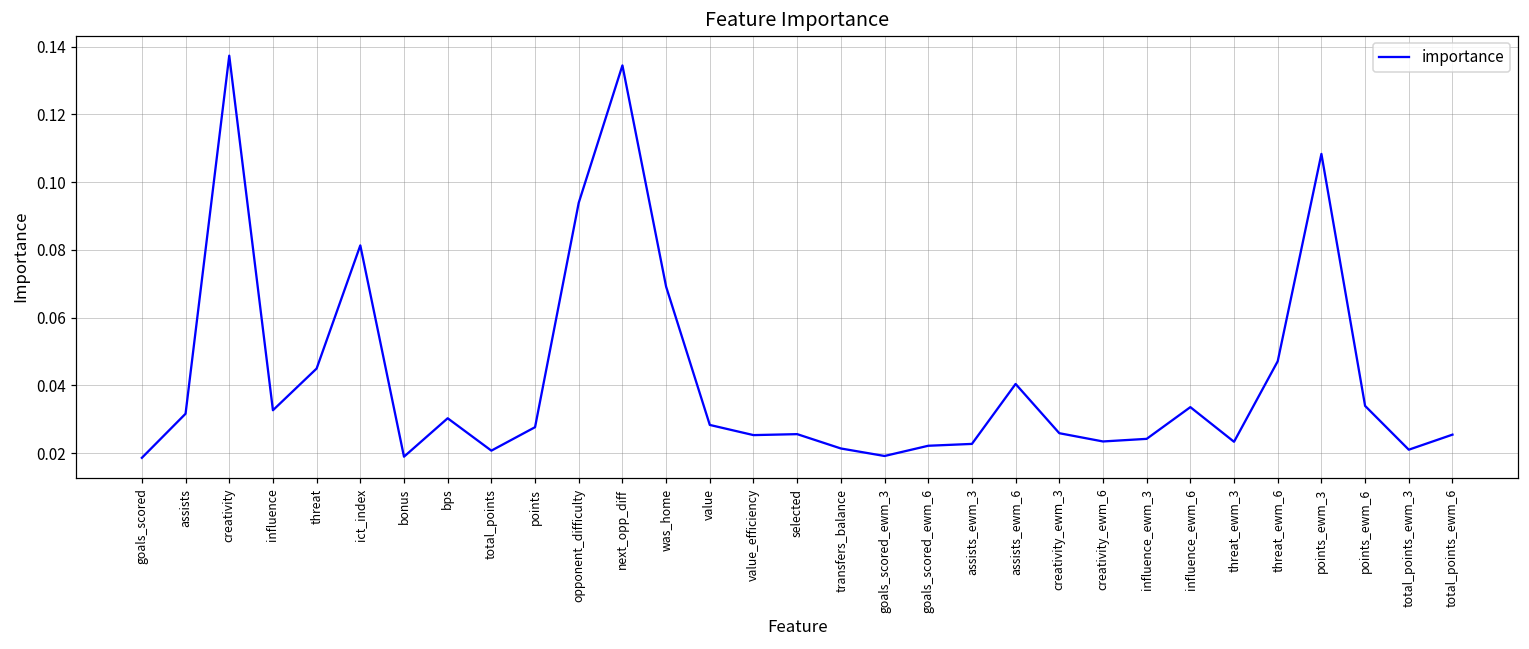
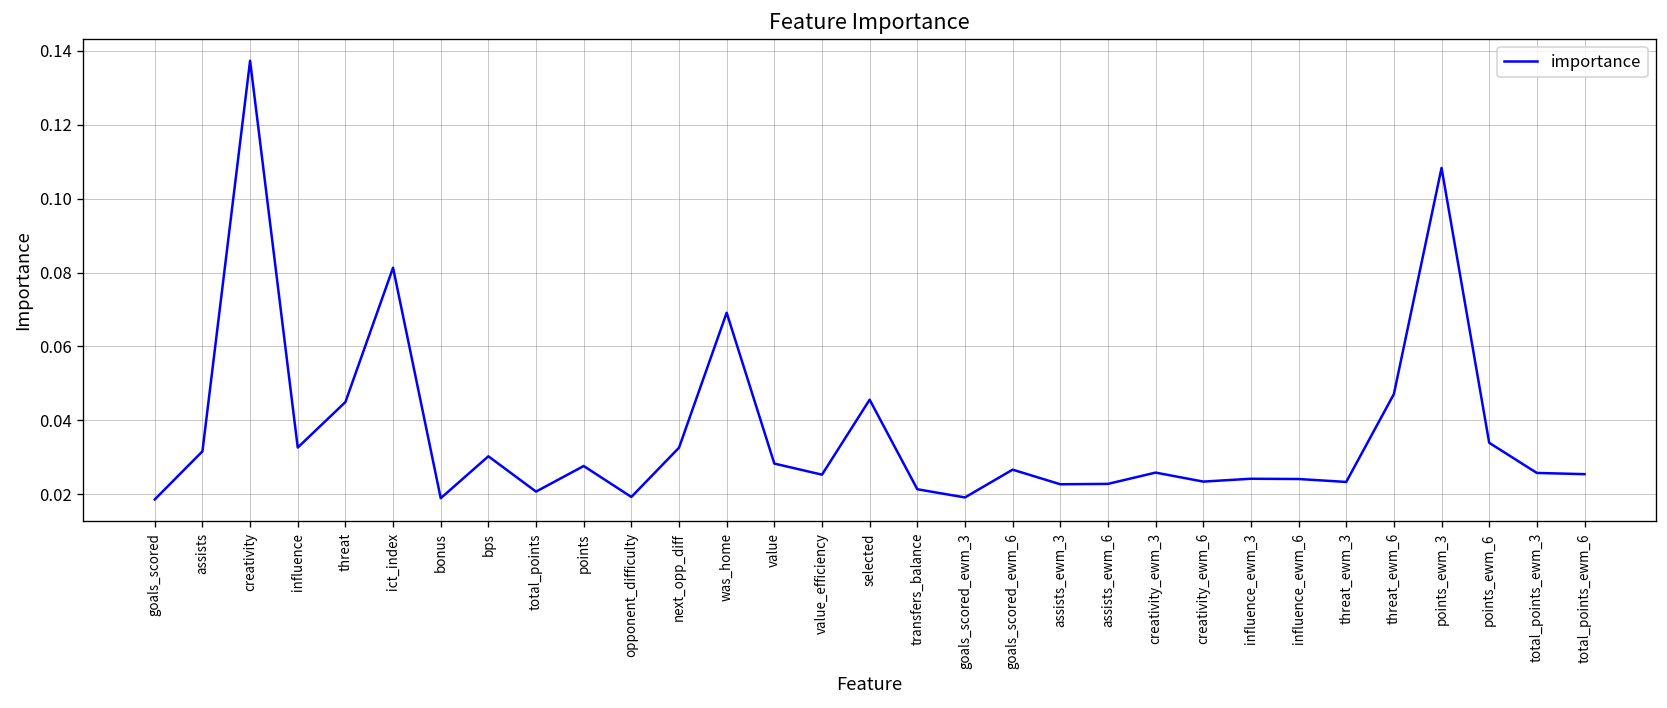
  {
    "goals_scored": 0.019,
    "assists": 0.032,
    "creativity": 0.137,
    "influence": 0.033,
    "threat": 0.045,
    "ict_index": 0.081,
    "bonus": 0.019,
    "bps": 0.030,
    "total_points": 0.021,
    "points": 0.028,
-   "opponent_difficulty": 0.094,
-   "next_opp_diff": 0.134,
+   "opponent_difficulty": 0.019,
+   "next_opp_diff": 0.033,
    "was_home": 0.069,
    "value": 0.028,
    "value_efficiency": 0.025,
-   "selected": 0.026,
+   "selected": 0.046,
    "transfers_balance": 0.021,
    "goals_scored_ewm_3": 0.019,
-   "goals_scored_ewm_6": 0.022,
+   "goals_scored_ewm_6": 0.027,
    "assists_ewm_3": 0.023,
-   "assists_ewm_6": 0.040,
+   "assists_ewm_6": 0.023,
    "creativity_ewm_3": 0.026,
    "creativity_ewm_6": 0.023,
    "influence_ewm_3": 0.024,
-   "influence_ewm_6": 0.034,
+   "influence_ewm_6": 0.024,
    "threat_ewm_3": 0.023,
    "threat_ewm_6": 0.047,
    "points_ewm_3": 0.108,
    "points_ewm_6": 0.034,
-   "total_points_ewm_3": 0.021,
+   "total_points_ewm_3": 0.026,
    "total_points_ewm_6": 0.025
  }
